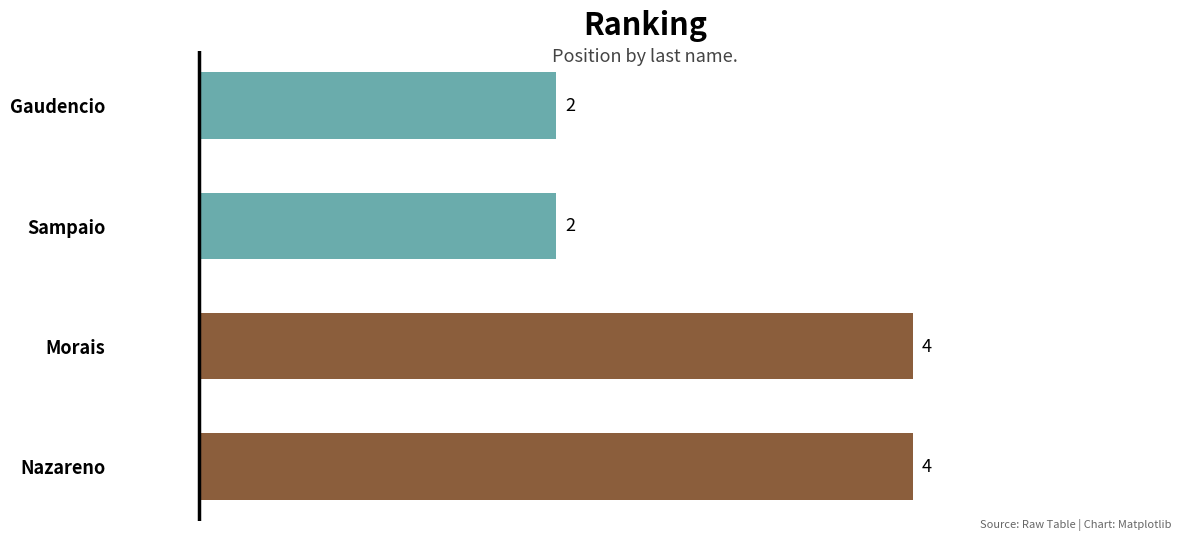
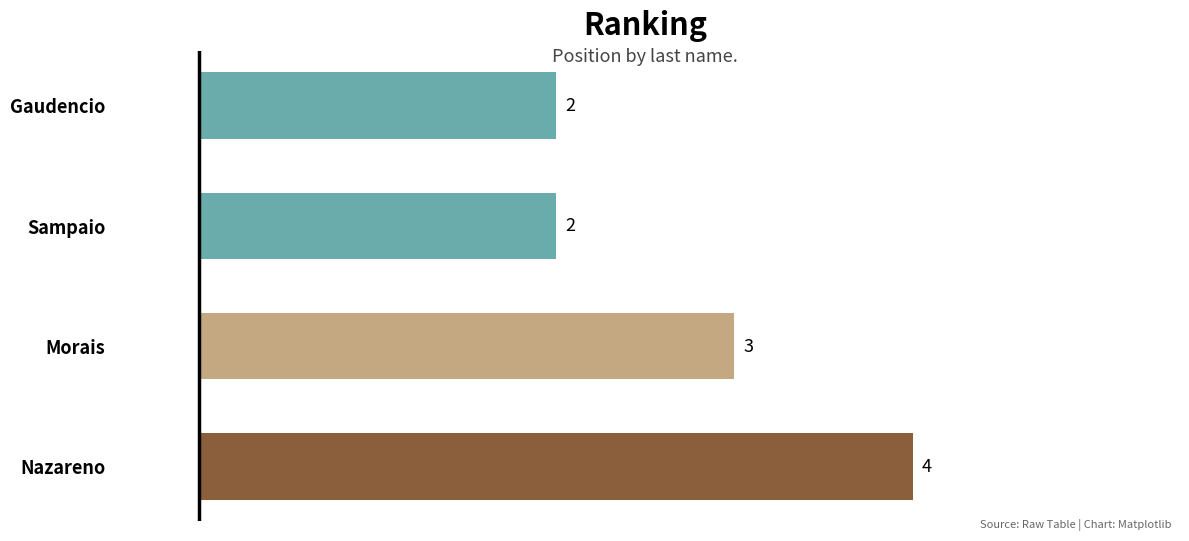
  {
    "Gaudencio": 2,
    "Sampaio": 2,
-   "Morais": 4,
+   "Morais": 3,
    "Nazareno": 4
  }
